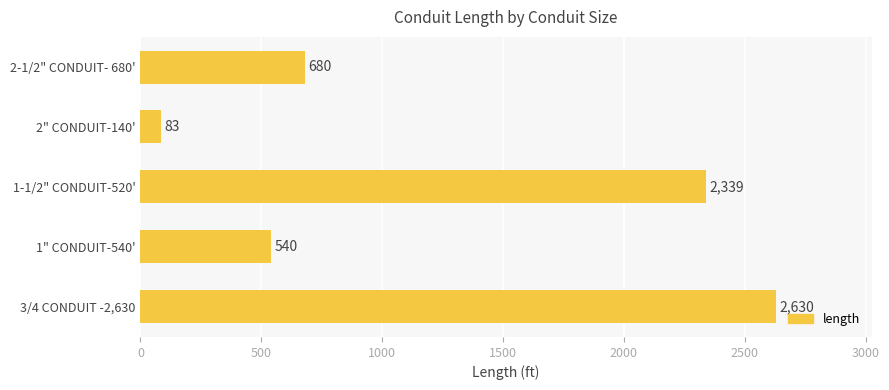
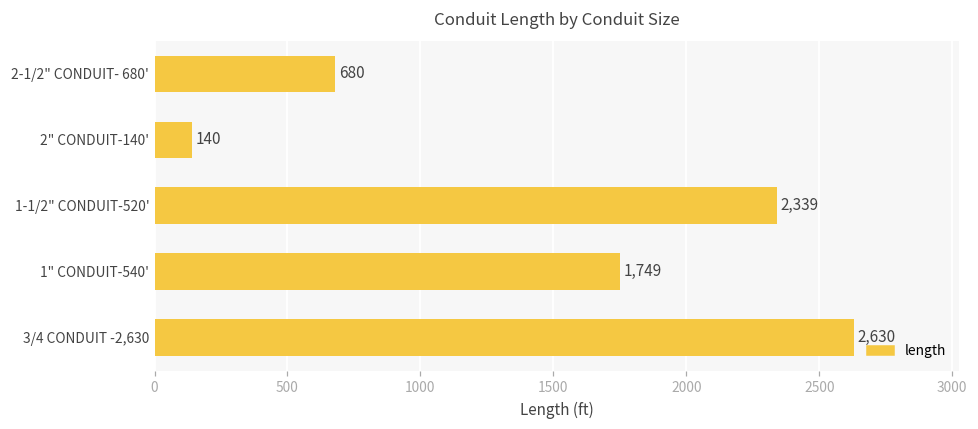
  {
    "2-1/2\" CONDUIT- 680'": "680",
-   "2\" CONDUIT-140'": "83",
+   "2\" CONDUIT-140'": "140",
    "1-1/2\" CONDUIT-520'": "2,339",
-   "1\" CONDUIT-540'": "540",
+   "1\" CONDUIT-540'": "1,749",
    "3/4 CONDUIT -2,630": "2,630"
  }
